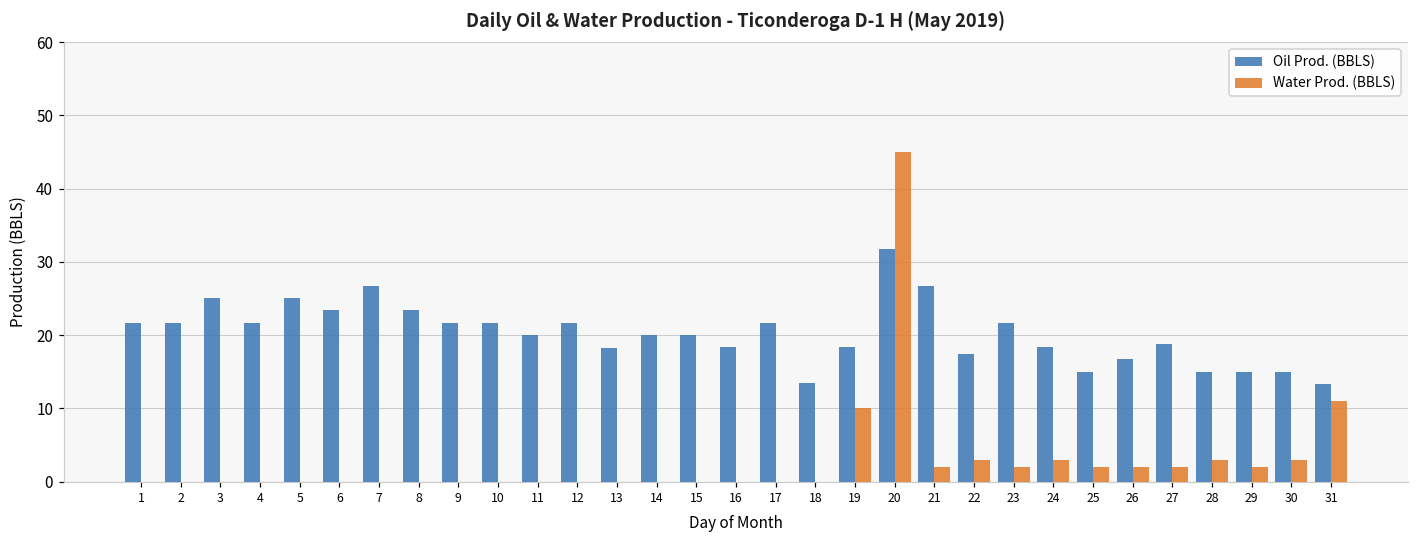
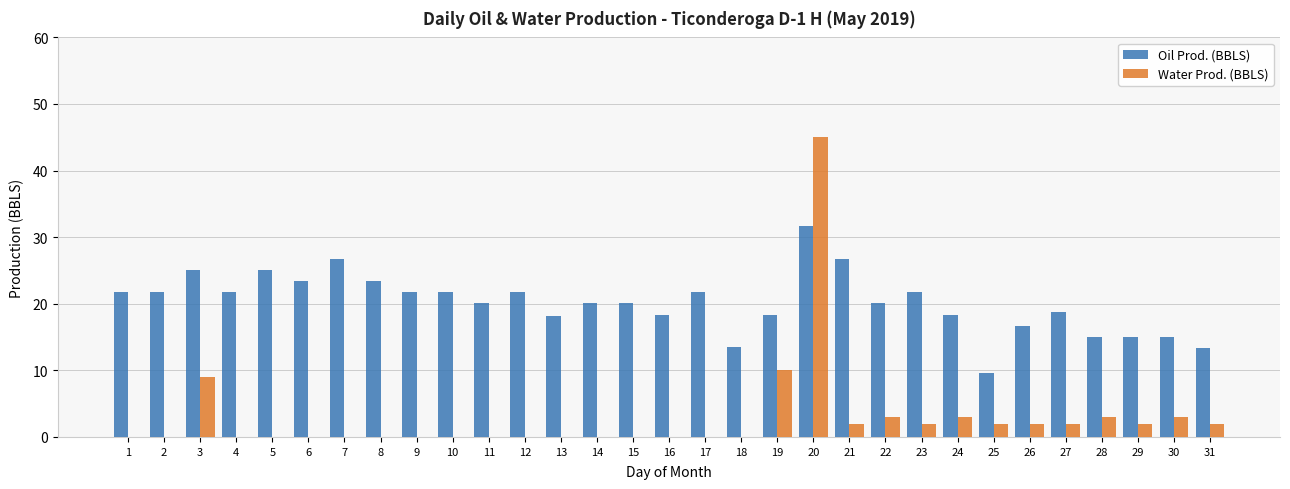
  {
    "Oil Prod. (BBLS)": {
      "1": 22,
      "2": 22,
      "3": 25,
      "4": 22,
      "5": 25,
      "6": 23,
      "7": 27,
      "8": 23,
      "9": 22,
      "10": 22,
      "11": 20,
      "12": 22,
      "13": 18,
      "14": 20,
      "15": 20,
      "16": 18,
      "17": 22,
      "18": 13,
      "19": 18,
      "20": 32,
      "21": 27,
-     "22": 17,
+     "22": 20,
      "23": 22,
      "24": 18,
-     "25": 15,
+     "25": 10,
      "26": 17,
      "27": 19,
      "28": 15,
      "29": 15,
      "30": 15,
      "31": 13
    },
    "Water Prod. (BBLS)": {
      "1": 0,
      "2": 0,
-     "3": 0,
+     "3": 9,
      "4": 0,
      "5": 0,
      "6": 0,
      "7": 0,
      "8": 0,
      "9": 0,
      "10": 0,
      "11": 0,
      "12": 0,
      "13": 0,
      "14": 0,
      "15": 0,
      "16": 0,
      "17": 0,
      "18": 0,
      "19": 10,
      "20": 45,
      "21": 2,
      "22": 3,
      "23": 2,
      "24": 3,
      "25": 2,
      "26": 2,
      "27": 2,
      "28": 3,
      "29": 2,
      "30": 3,
-     "31": 11
+     "31": 2
    }
  }
